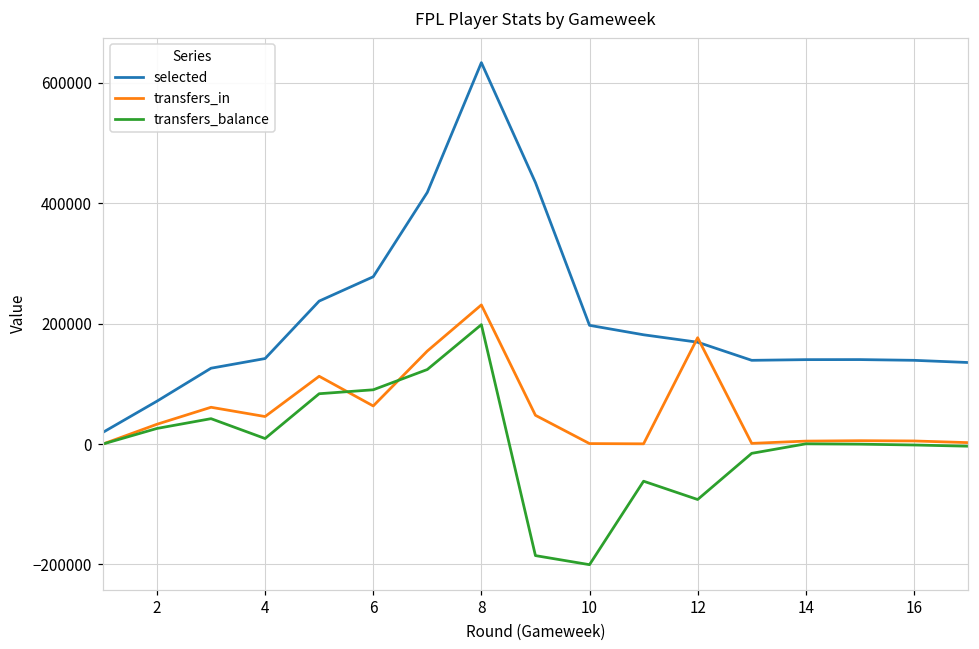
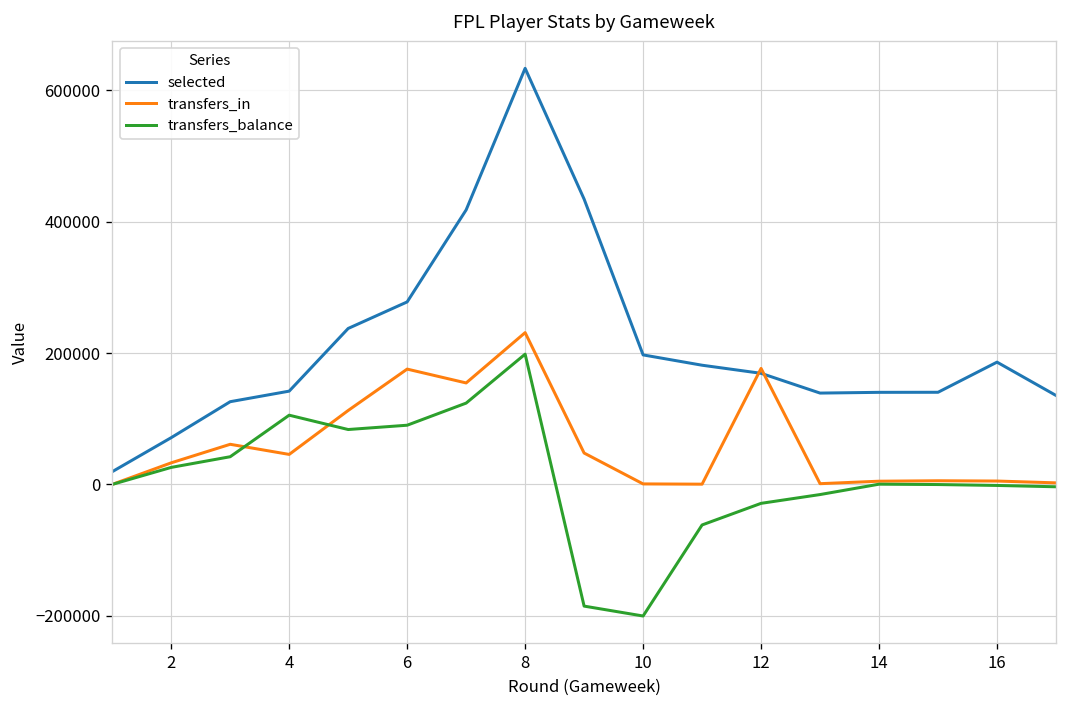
  {
    "selected": {
      "2": 70000,
      "4": 140000,
      "6": 280000,
      "8": 630000,
      "10": 200000,
      "12": 170000,
      "14": 140000,
-     "16": 140000
+     "16": 190000
    },
    "transfers_in": {
      "2": 30000,
      "4": 50000,
-     "6": 60000,
+     "6": 180000,
      "8": 230000,
      "10": 0,
      "12": 180000,
      "16": 10000
    },
    "transfers_balance": {
      "2": 30000,
-     "4": 10000,
+     "4": 110000,
      "6": 90000,
      "8": 200000,
      "10": -200000,
-     "12": -90000,
+     "12": -30000,
      "16": 0
    }
  }
